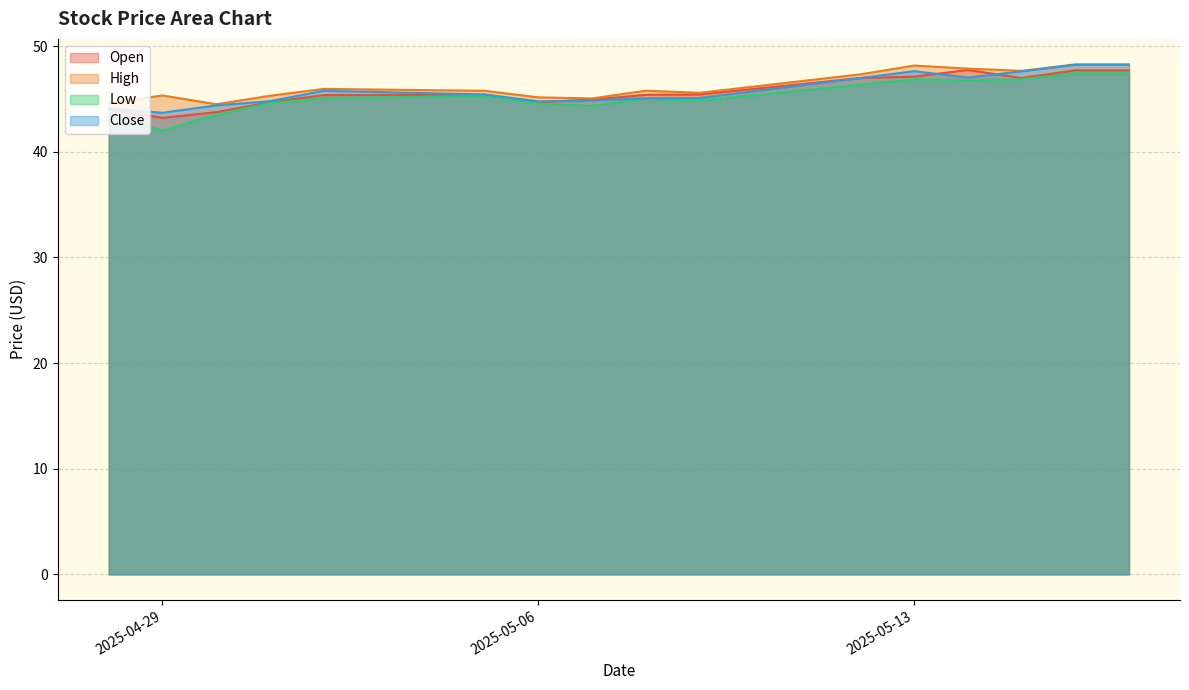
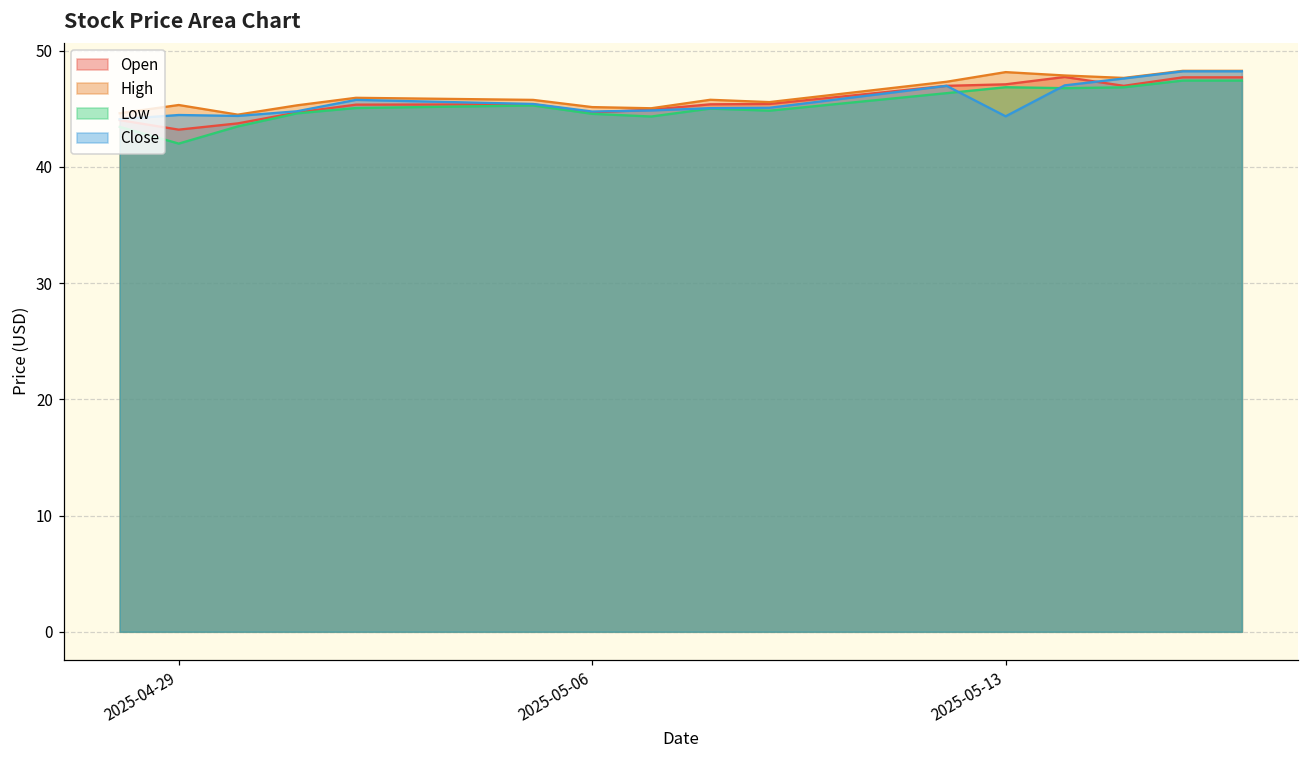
  {
    "Low": {
      "2025-04-29": 42.0,
      "2025-05-13": 46.8
    },
    "Close": {
-     "2025-04-29": 43.7,
-     "2025-05-13": 47.6
+     "2025-04-29": 44.5,
+     "2025-05-13": 44.3
    }
  }
